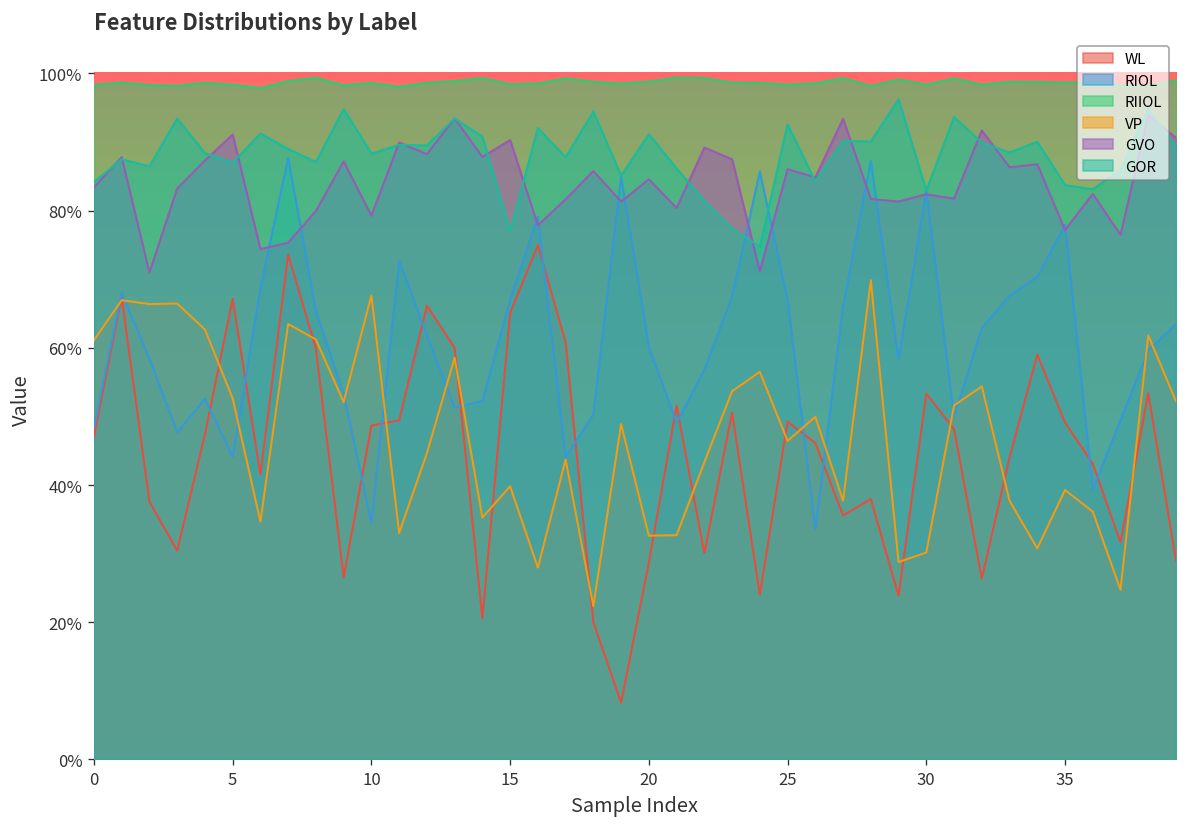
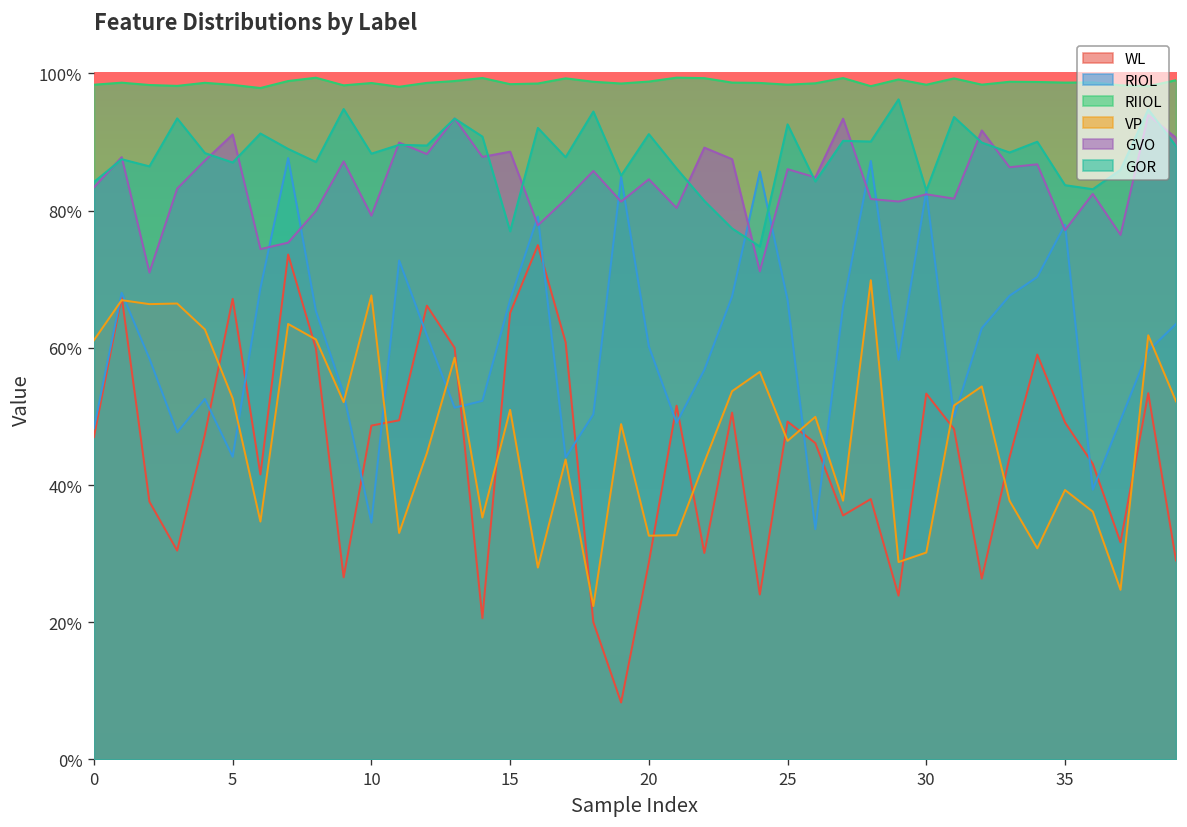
  {
    "WL": {
      "0": "47%",
      "5": "67%",
      "10": "49%",
      "15": "65%",
      "20": "29%",
      "25": "49%",
      "30": "53%",
      "35": "49%"
    },
    "RIOL": {
      "0": "48%",
      "5": "44%",
      "10": "35%",
      "15": "67%",
      "20": "60%",
      "25": "67%",
      "35": "78%"
    },
    "VP": {
      "0": "61%",
      "5": "53%",
      "10": "68%",
-     "15": "40%",
+     "15": "51%",
      "20": "33%",
      "25": "46%",
      "30": "30%",
      "35": "39%"
    },
    "GVO": {
      "0": "83%",
      "5": "91%",
      "10": "79%",
-     "15": "90%",
+     "15": "89%",
      "20": "85%",
      "25": "86%",
      "30": "82%",
      "35": "77%"
    }
  }
